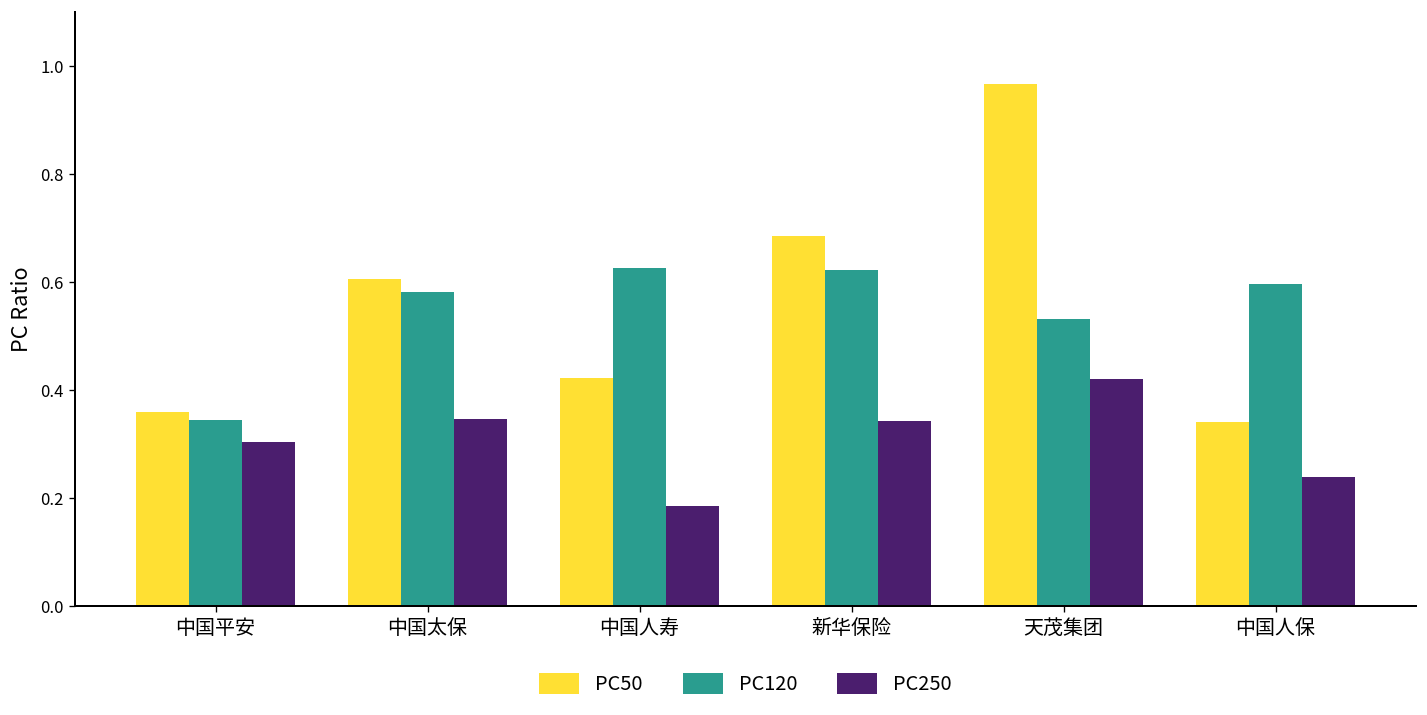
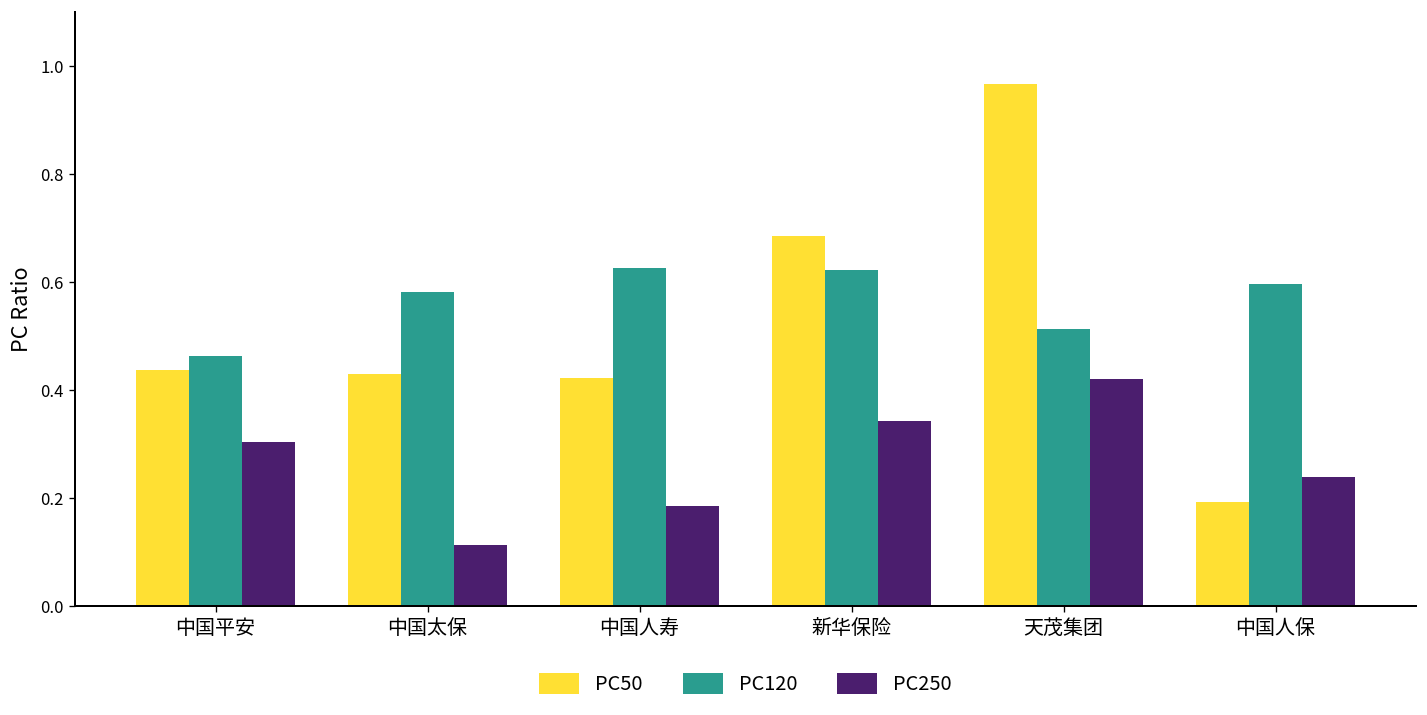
  {
    "PC50": {
-     "中国平安": 0.36,
-     "中国太保": 0.61,
+     "中国平安": 0.44,
+     "中国太保": 0.43,
      "中国人寿": 0.42,
      "新华保险": 0.68,
      "天茂集团": 0.97,
-     "中国人保": 0.34
+     "中国人保": 0.19
    },
    "PC120": {
-     "中国平安": 0.34,
+     "中国平安": 0.46,
      "中国太保": 0.58,
      "中国人寿": 0.63,
      "新华保险": 0.62,
-     "天茂集团": 0.53,
+     "天茂集团": 0.51,
      "中国人保": 0.60
    },
    "PC250": {
      "中国平安": 0.30,
-     "中国太保": 0.35,
+     "中国太保": 0.11,
      "中国人寿": 0.18,
      "新华保险": 0.34,
      "天茂集团": 0.42,
      "中国人保": 0.24
    }
  }
